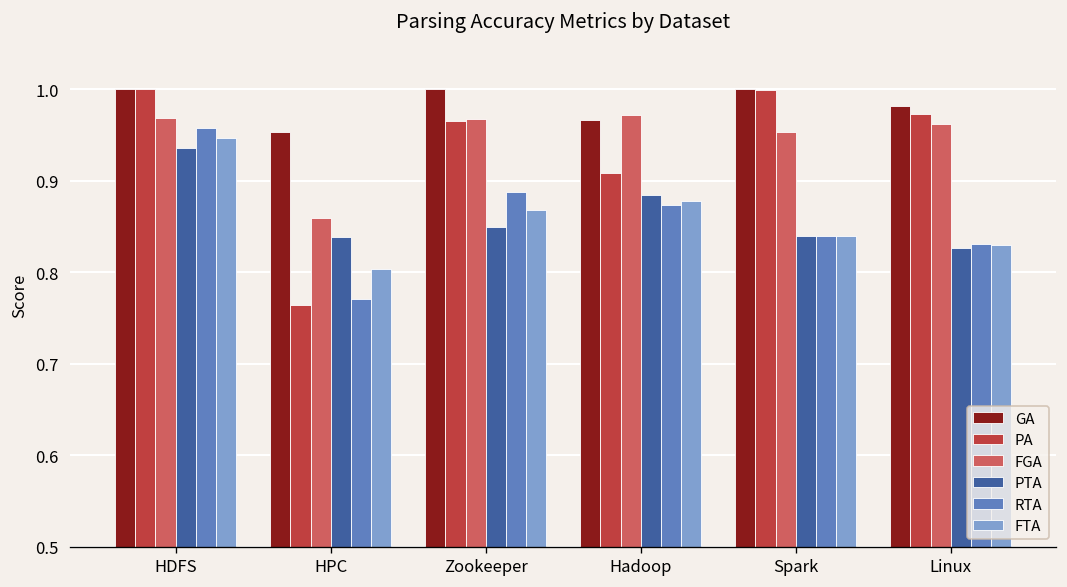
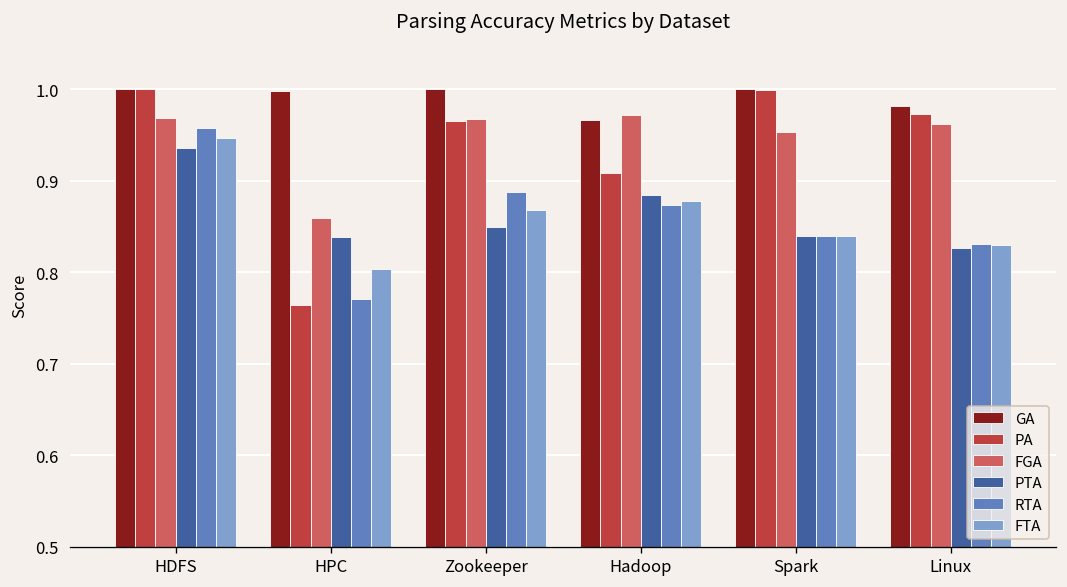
  {
    "GA": {
      "HDFS": 1.00,
-     "HPC": 0.95,
+     "HPC": 1.00,
      "Zookeeper": 1.00,
      "Hadoop": 0.97,
      "Spark": 1.00,
      "Linux": 0.98
    }
  }
